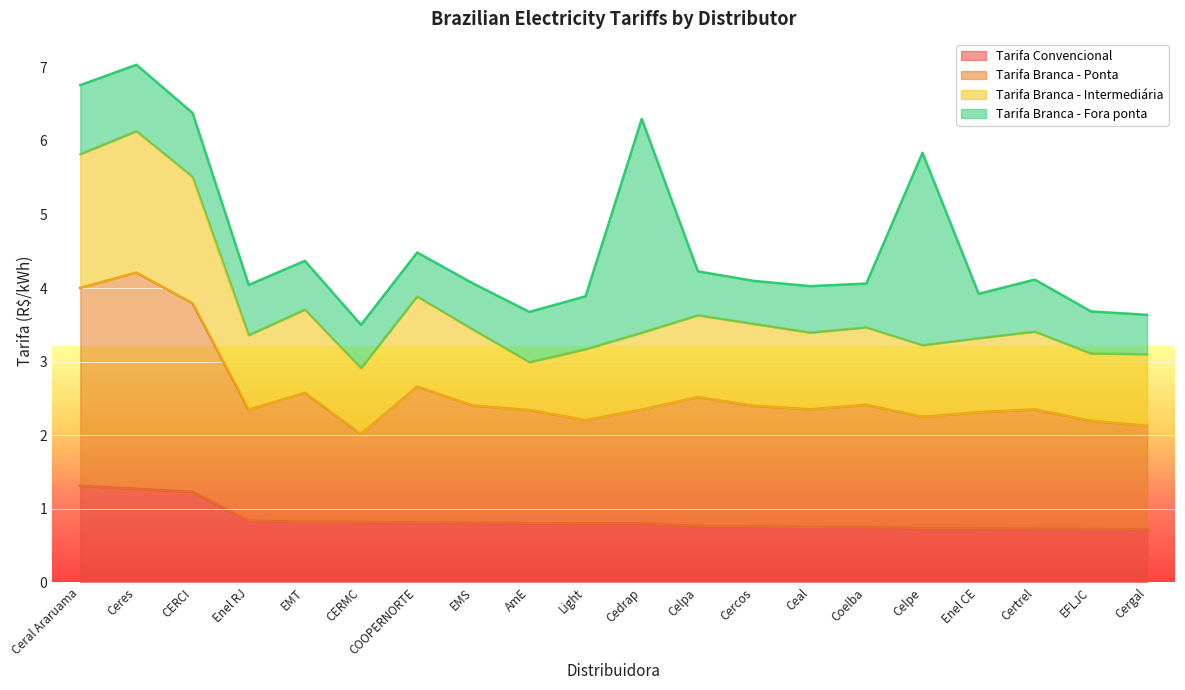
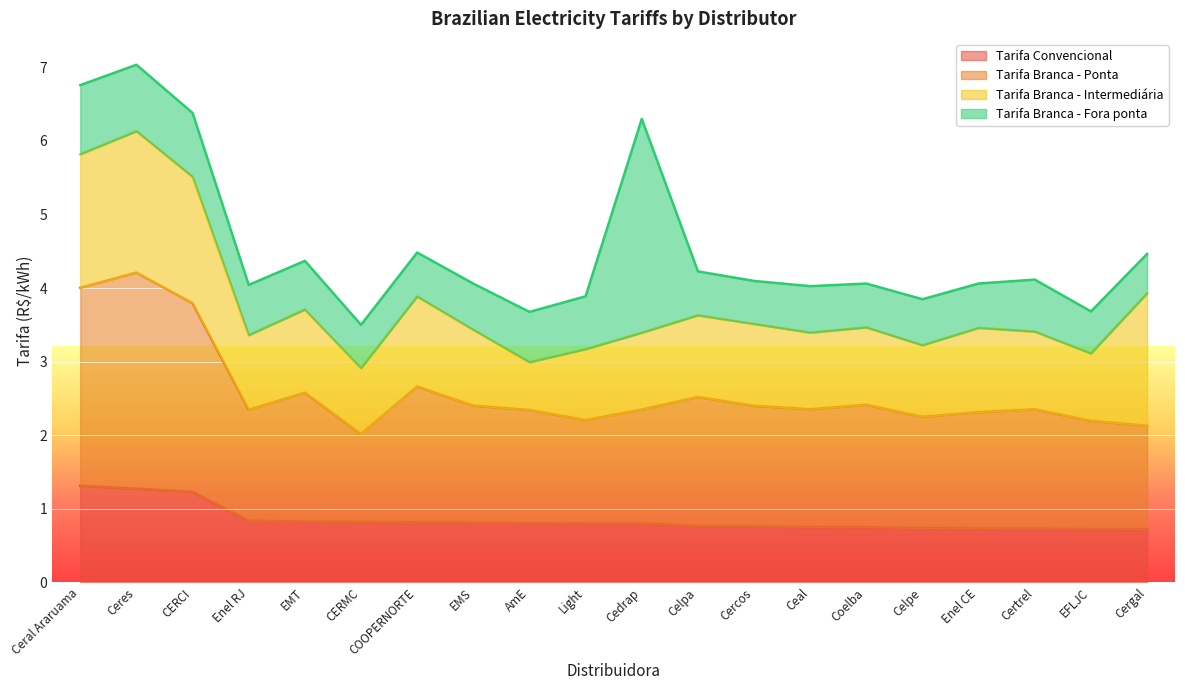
  {
    "Tarifa Branca - Intermediária": {
      "Ceral Araruama": 1.8,
      "Ceres": 1.9,
      "CERCI": 1.7,
      "Enel RJ": 1.0,
      "EMT": 1.1,
      "CERMC": 0.9,
      "COOPERNORTE": 1.2,
      "EMS": 1.0,
      "AmE": 0.6,
      "Light": 1.0,
      "Cedrap": 1.0,
      "Celpa": 1.1,
      "Cercos": 1.1,
      "Ceal": 1.0,
      "Coelba": 1.1,
      "Celpe": 1.0,
-     "Enel CE": 1.0,
+     "Enel CE": 1.1,
      "Certrel": 1.1,
      "EFLJC": 0.9,
-     "Cergal": 1.0
+     "Cergal": 1.8
    },
    "Tarifa Branca - Fora ponta": {
      "Ceral Araruama": 0.9,
      "Ceres": 0.9,
      "CERCI": 0.9,
      "Enel RJ": 0.7,
      "EMT": 0.7,
      "CERMC": 0.6,
      "COOPERNORTE": 0.6,
      "EMS": 0.6,
      "AmE": 0.7,
      "Light": 0.7,
      "Cedrap": 2.9,
      "Celpa": 0.6,
      "Cercos": 0.6,
      "Ceal": 0.6,
      "Coelba": 0.6,
-     "Celpe": 2.6,
+     "Celpe": 0.6,
      "Enel CE": 0.6,
      "Certrel": 0.7,
      "EFLJC": 0.6,
      "Cergal": 0.5
    }
  }
